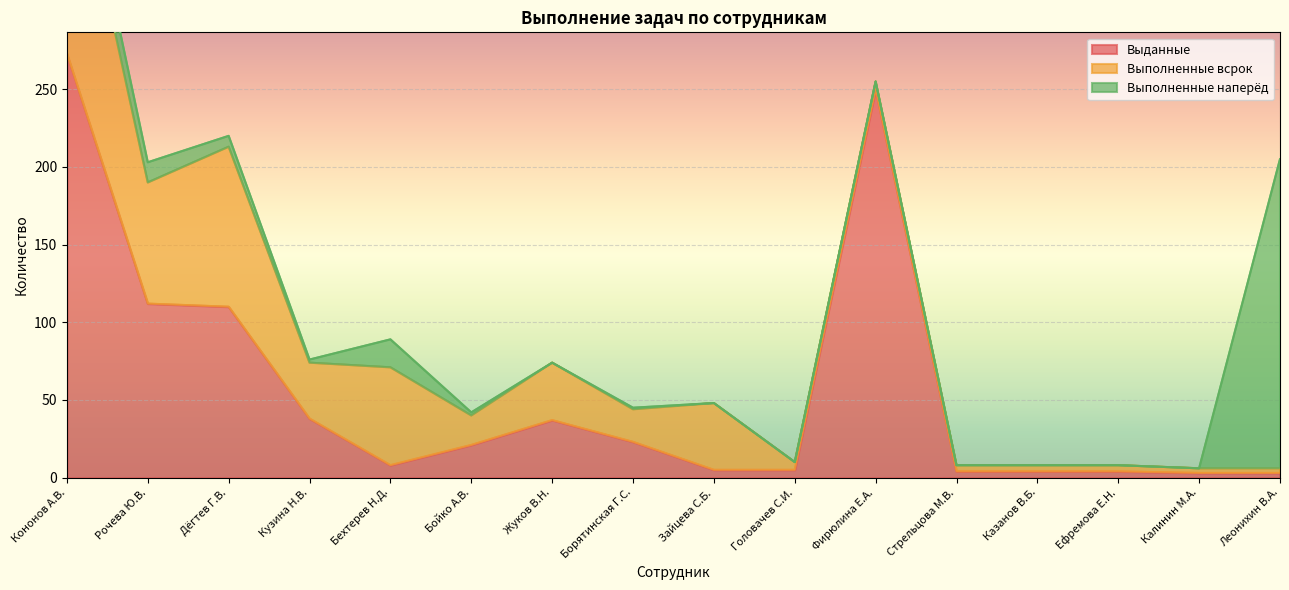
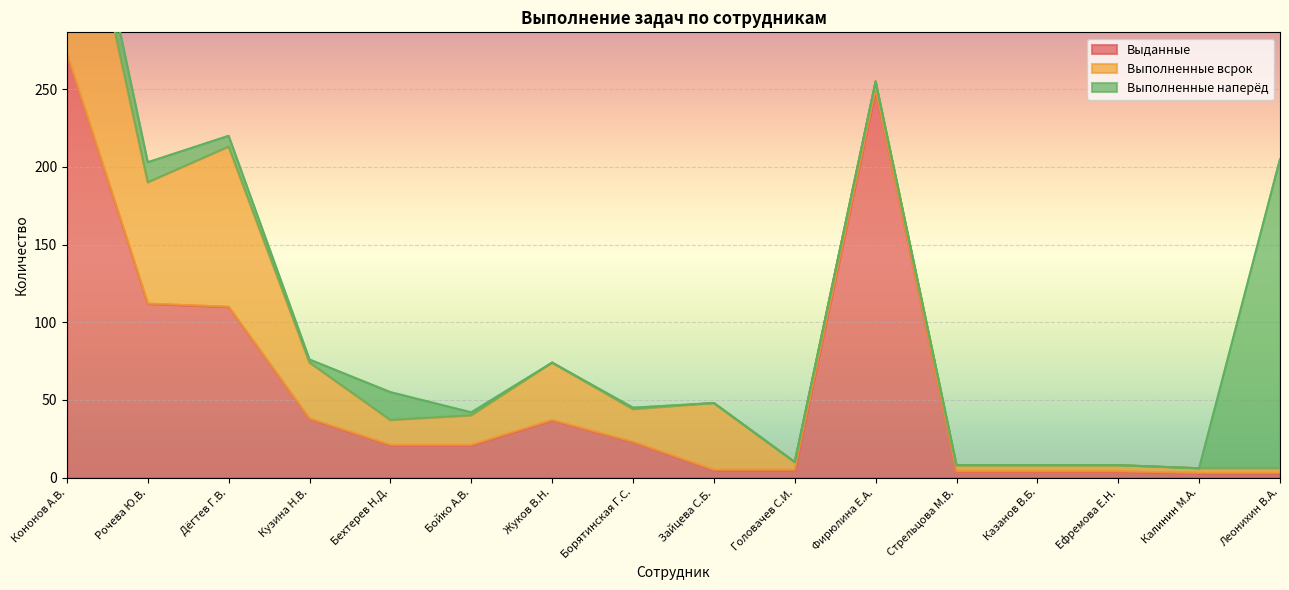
  {
    "Выданные": {
      "Кононов А.В.": 273,
      "Рочева Ю.В.": 112,
      "Дёгтев Г.В.": 110,
      "Кузина Н.В.": 38,
-     "Бехтерев Н.Д.": 8,
+     "Бехтерев Н.Д.": 21,
      "Бойко А.В.": 21,
      "Жуков В.Н.": 37,
      "Борятинская Г.С.": 23,
      "Зайцева С.Б.": 5,
      "Головачев С.И.": 5,
      "Фирюлина Е.А.": 250,
      "Стрельцова М.В.": 4,
      "Казанов В.Б.": 4,
      "Ефремова Е.Н.": 4,
      "Калинин М.А.": 3,
      "Леонихин В.А.": 3
    },
    "Выполненные всрок": {
      "Рочева Ю.В.": 78,
      "Дёгтев Г.В.": 103,
      "Кузина Н.В.": 36,
-     "Бехтерев Н.Д.": 63,
+     "Бехтерев Н.Д.": 16,
      "Бойко А.В.": 19,
      "Леонихин В.А.": 3
    },
    "Выполненные наперёд": {
      "Рочева Ю.В.": 13,
      "Дёгтев Г.В.": 7,
      "Кузина Н.В.": 2,
      "Бехтерев Н.Д.": 18,
      "Бойко А.В.": 2,
      "Леонихин В.А.": 199
    }
  }
